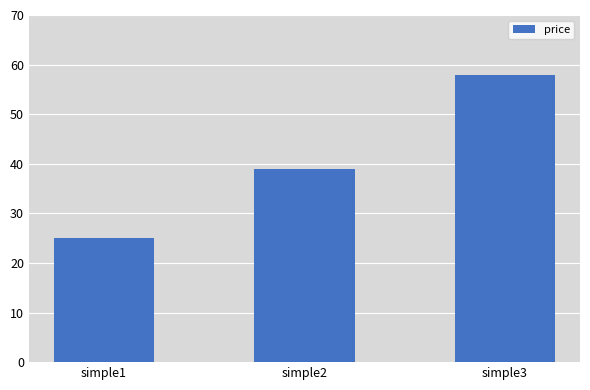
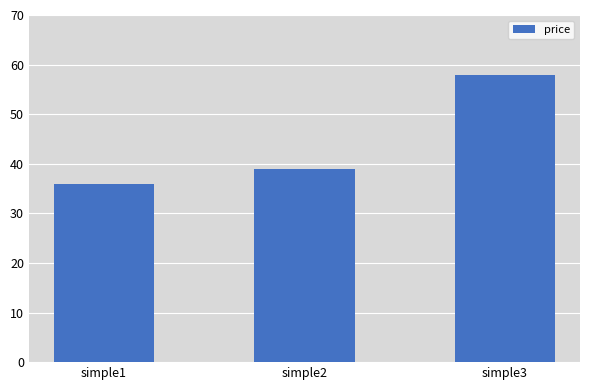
  {
-   "simple1": 25,
+   "simple1": 36,
    "simple2": 39,
    "simple3": 58
  }
